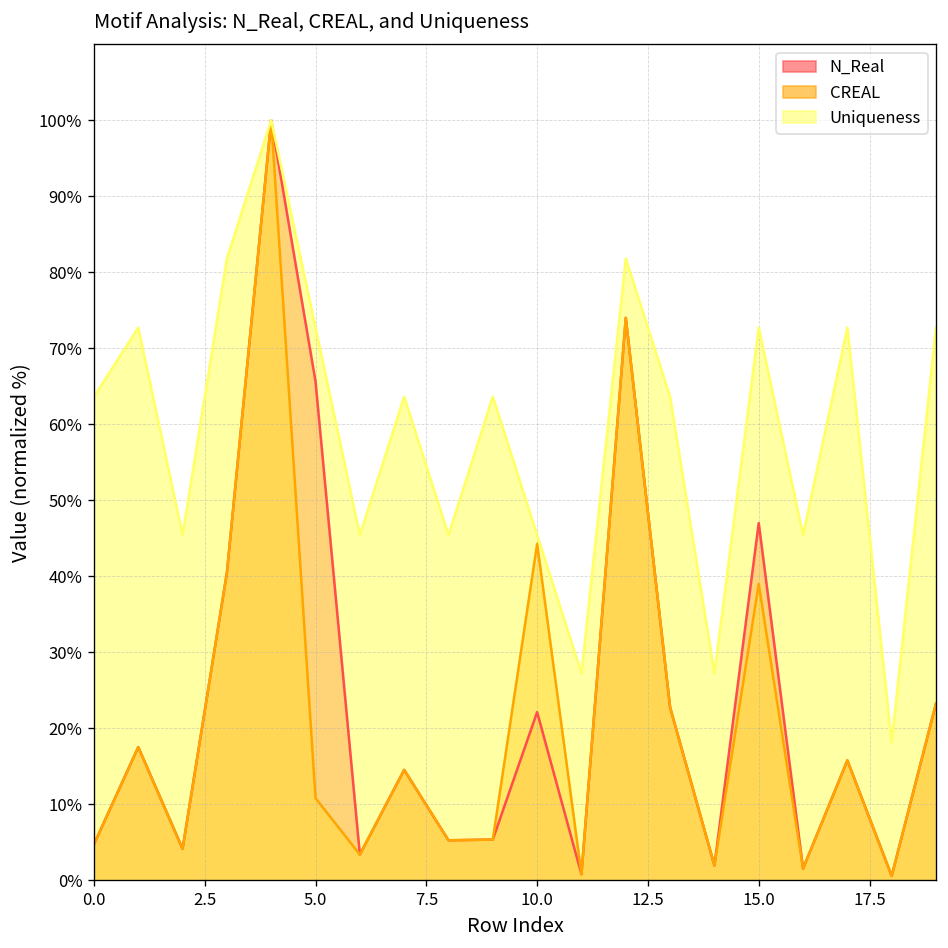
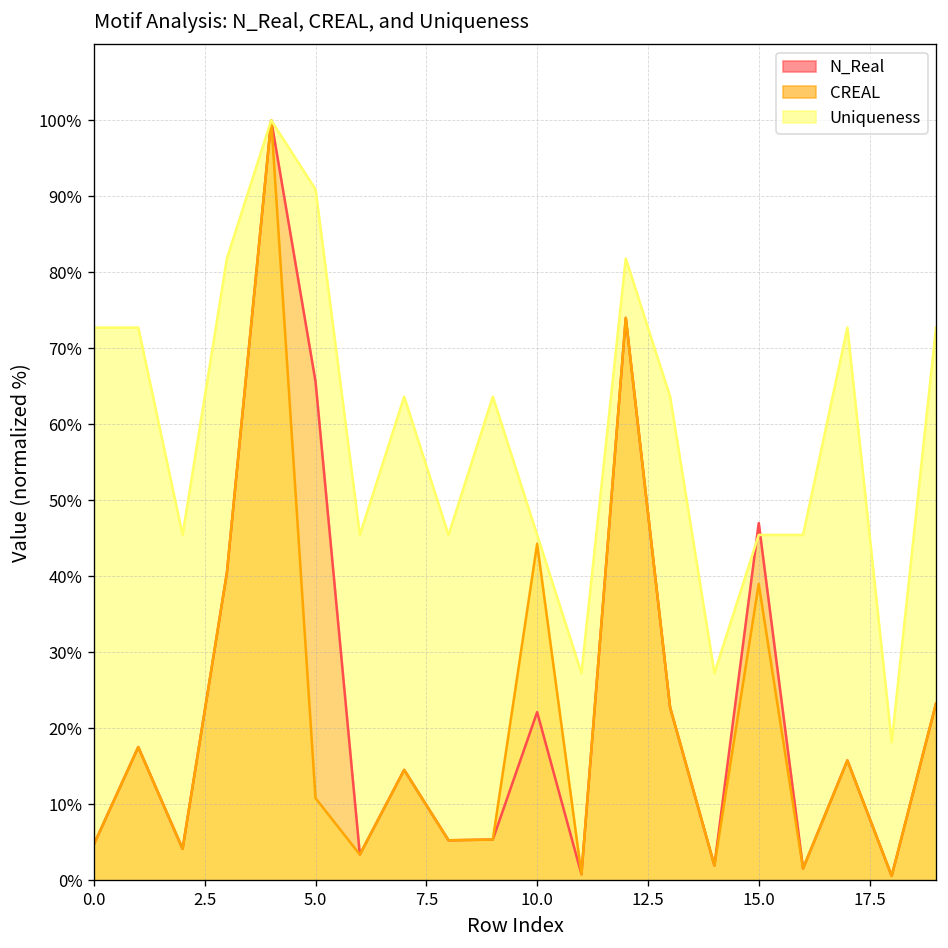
  {
    "N_Real": {
      "5.0": "66%",
      "10.0": "22%",
      "15.0": "47%"
    },
    "CREAL": {
      "5.0": "11%",
      "10.0": "44%",
      "15.0": "39%"
    },
    "Uniqueness": {
-     "0.0": "64%",
-     "5.0": "73%",
+     "0.0": "73%",
+     "5.0": "91%",
      "10.0": "45%",
-     "15.0": "73%"
+     "15.0": "45%"
    }
  }
